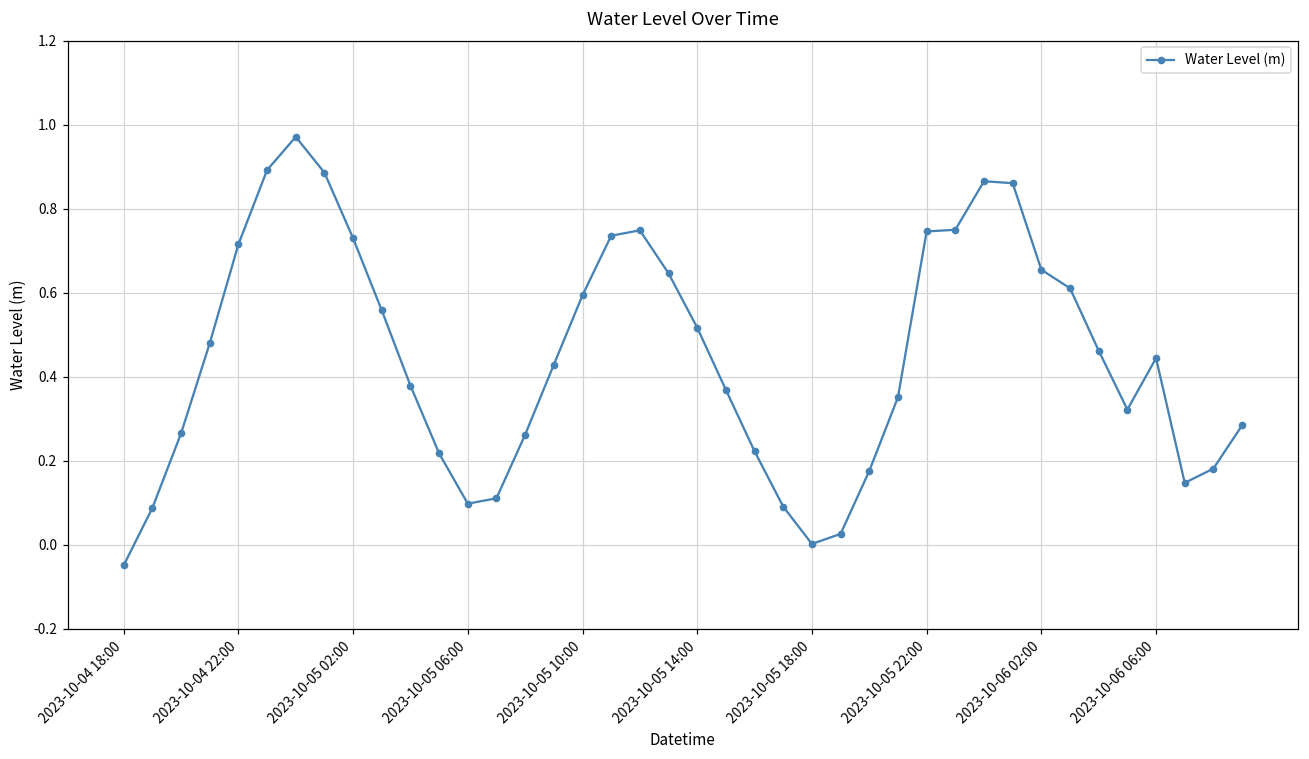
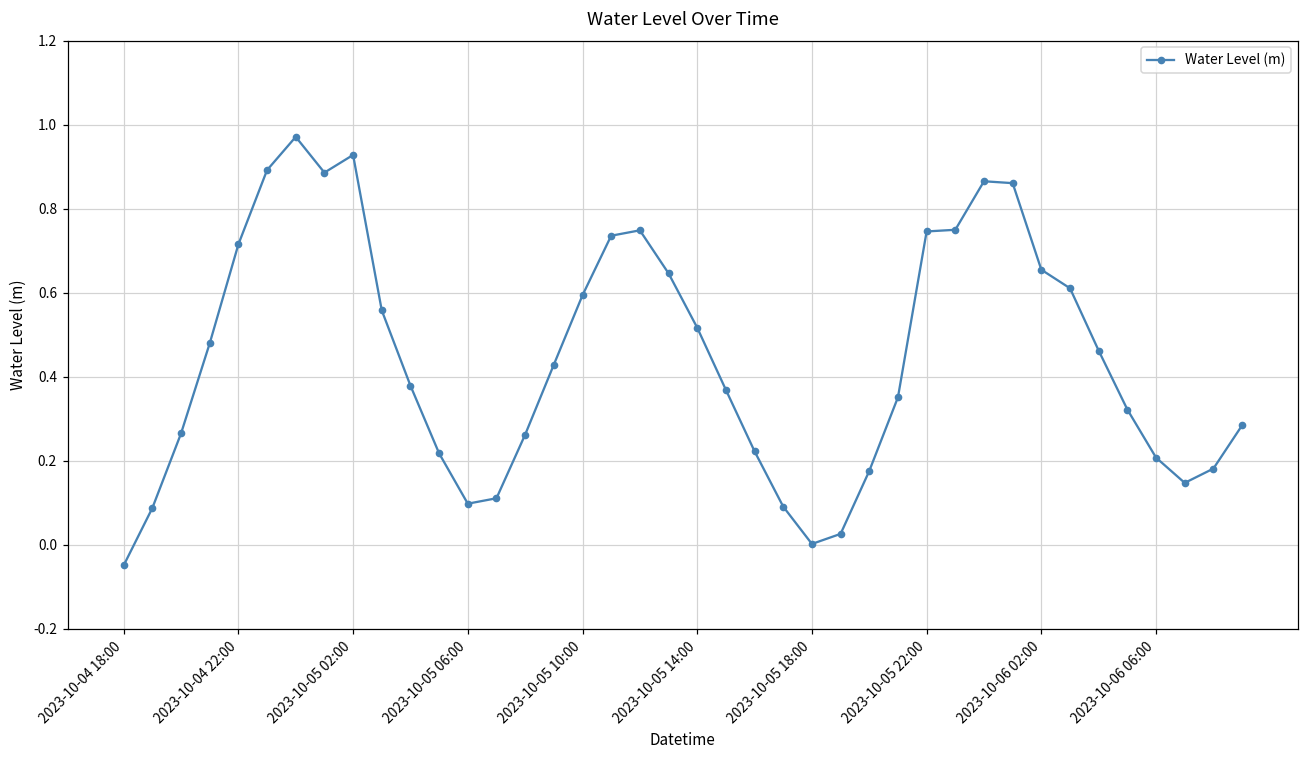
  {
    "2023-10-04 18:00": -0.05,
    "2023-10-04 22:00": 0.71,
-   "2023-10-05 02:00": 0.73,
+   "2023-10-05 02:00": 0.93,
    "2023-10-05 06:00": 0.10,
    "2023-10-05 10:00": 0.59,
    "2023-10-05 14:00": 0.52,
    "2023-10-05 18:00": 0.00,
    "2023-10-05 22:00": 0.75,
    "2023-10-06 02:00": 0.65,
-   "2023-10-06 06:00": 0.44
+   "2023-10-06 06:00": 0.21
  }
